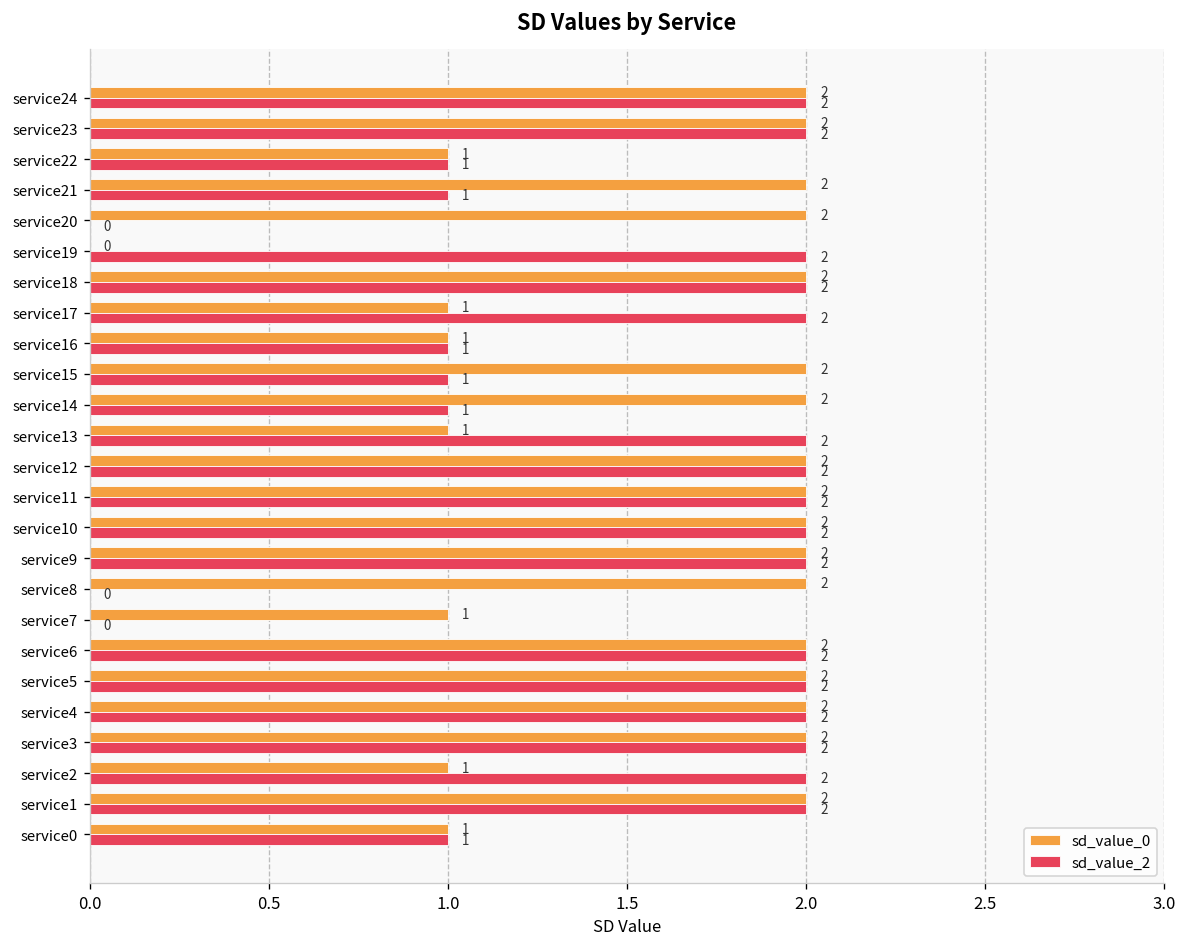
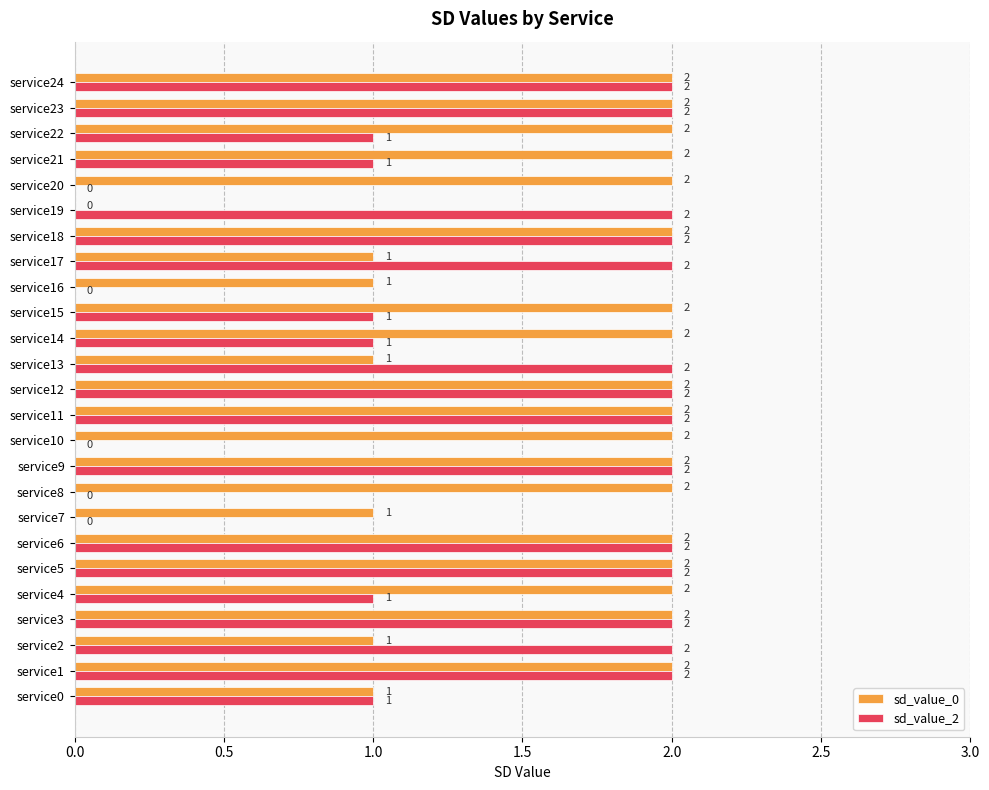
  {
    "sd_value_0": {
      "service24": 2,
      "service23": 2,
-     "service22": 1,
+     "service22": 2,
      "service21": 2,
      "service20": 2,
      "service19": 0,
      "service18": 2,
      "service17": 1,
      "service16": 1,
      "service15": 2,
      "service14": 2,
      "service13": 1,
      "service12": 2,
      "service11": 2,
      "service10": 2,
      "service9": 2,
      "service8": 2,
      "service7": 1,
      "service6": 2,
      "service5": 2,
      "service4": 2,
      "service3": 2,
      "service2": 1,
      "service1": 2,
      "service0": 1
    },
    "sd_value_2": {
      "service24": 2,
      "service23": 2,
      "service22": 1,
      "service21": 1,
      "service20": 0,
      "service19": 2,
      "service18": 2,
      "service17": 2,
-     "service16": 1,
+     "service16": 0,
      "service15": 1,
      "service14": 1,
      "service13": 2,
      "service12": 2,
      "service11": 2,
-     "service10": 2,
+     "service10": 0,
      "service9": 2,
      "service8": 0,
      "service7": 0,
      "service6": 2,
      "service5": 2,
-     "service4": 2,
+     "service4": 1,
      "service3": 2,
      "service2": 2,
      "service1": 2,
      "service0": 1
    }
  }
